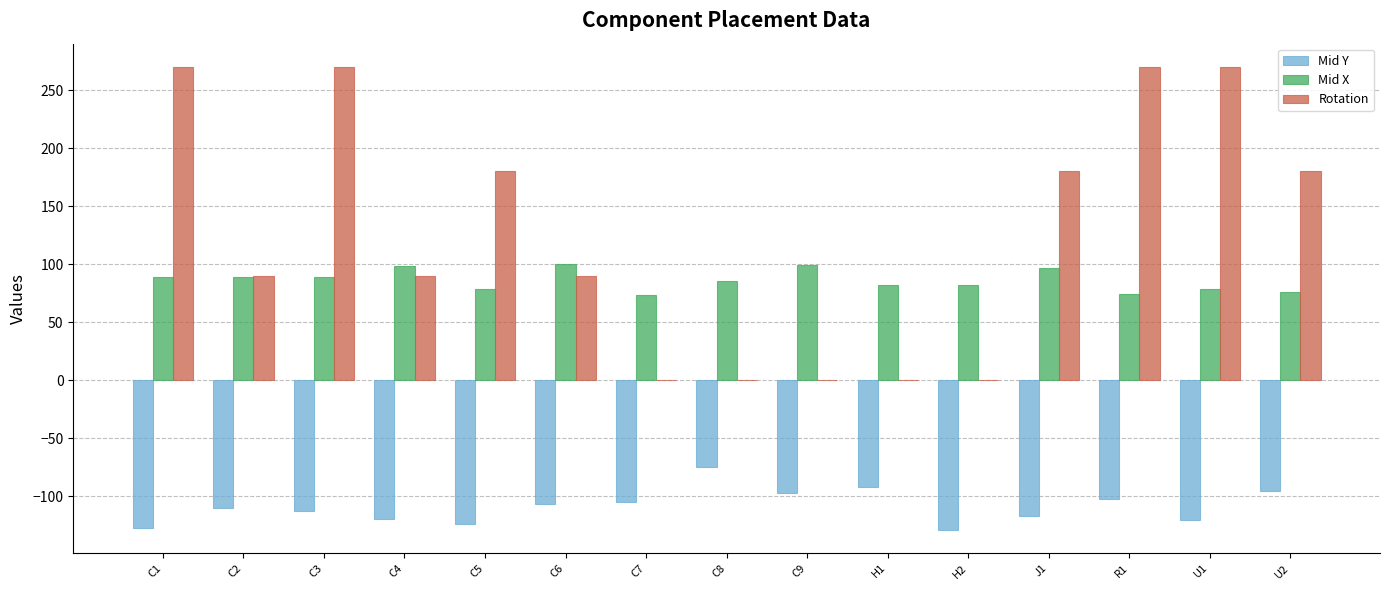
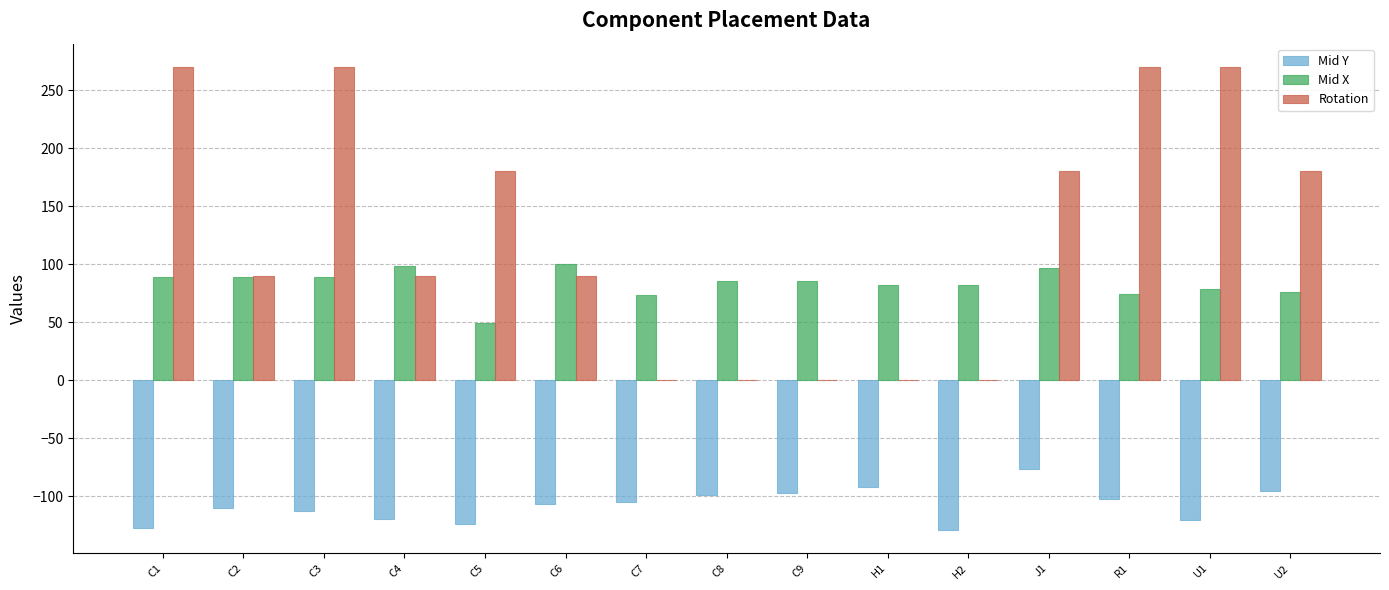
  {
    "Mid Y": {
      "C1": -127,
      "C2": -110,
      "C3": -113,
      "C4": -120,
      "C5": -124,
      "C6": -107,
      "C7": -106,
-     "C8": -75,
+     "C8": -99,
      "C9": -97,
      "H1": -92,
      "H2": -129,
-     "J1": -117,
+     "J1": -76,
      "R1": -103,
      "U1": -121,
      "U2": -96
    },
    "Mid X": {
      "C1": 89,
      "C2": 89,
      "C3": 89,
      "C4": 98,
-     "C5": 79,
+     "C5": 49,
      "C6": 100,
      "C7": 74,
      "C8": 85,
-     "C9": 99,
+     "C9": 85,
      "H1": 82,
      "H2": 82,
      "J1": 97,
      "R1": 74,
      "U1": 79,
      "U2": 76
    },
    "Rotation": {
      "C1": 270,
      "C2": 90,
      "C3": 270,
      "C4": 90,
      "C5": 180,
      "C6": 90,
      "C7": 0,
      "C8": 0,
      "C9": 0,
      "H1": 0,
      "H2": 0,
      "J1": 180,
      "R1": 270,
      "U1": 270,
      "U2": 180
    }
  }
